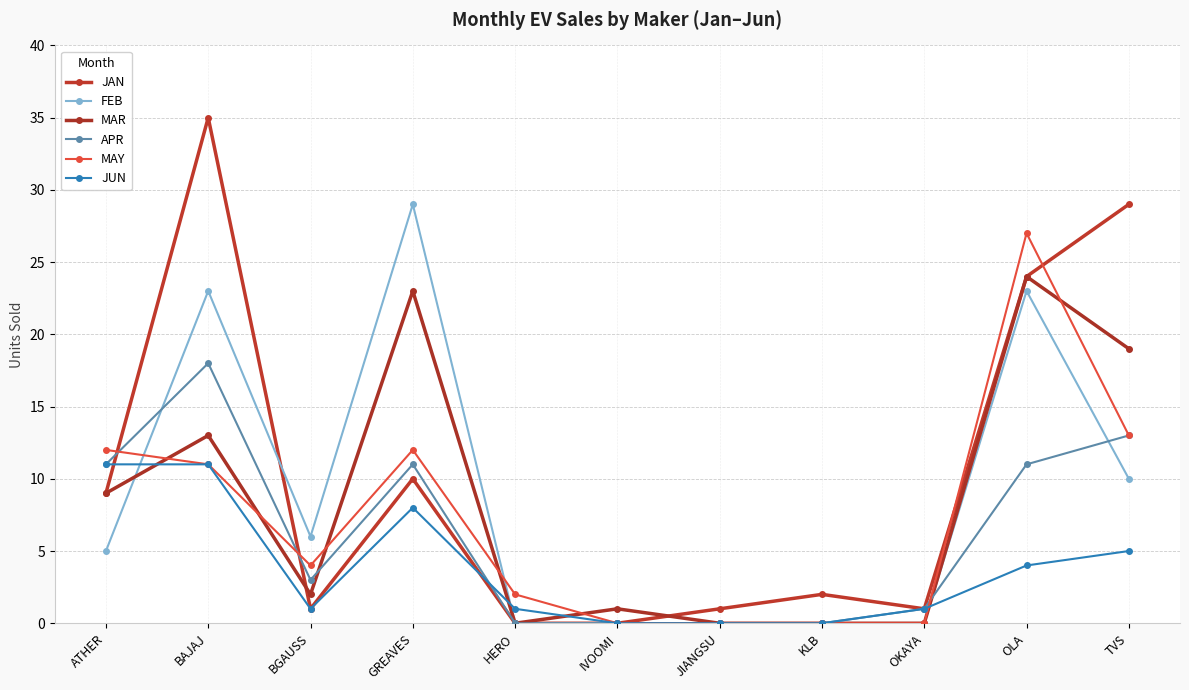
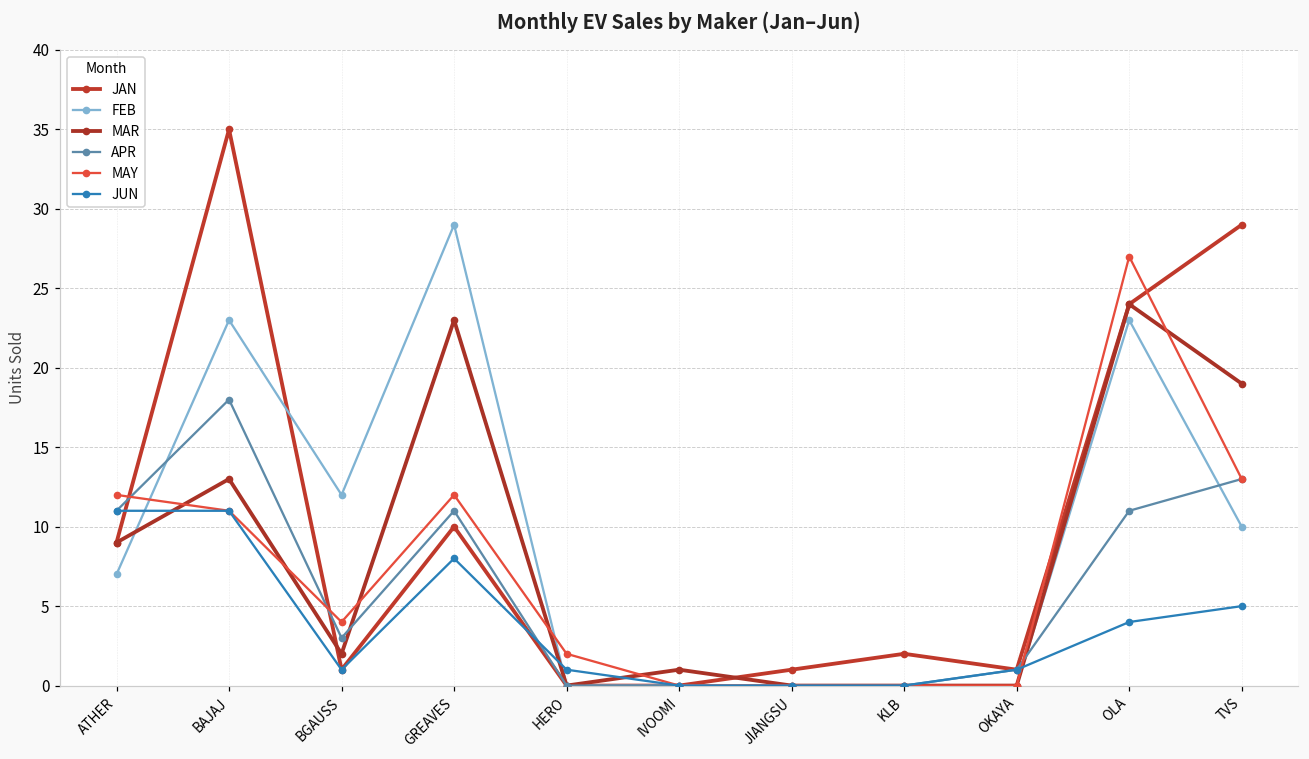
  {
    "FEB": {
-     "ATHER": 5,
+     "ATHER": 7,
      "BAJAJ": 23,
-     "BGAUSS": 6,
+     "BGAUSS": 12,
      "GREAVES": 29,
      "OLA": 23,
      "TVS": 10
    }
  }
